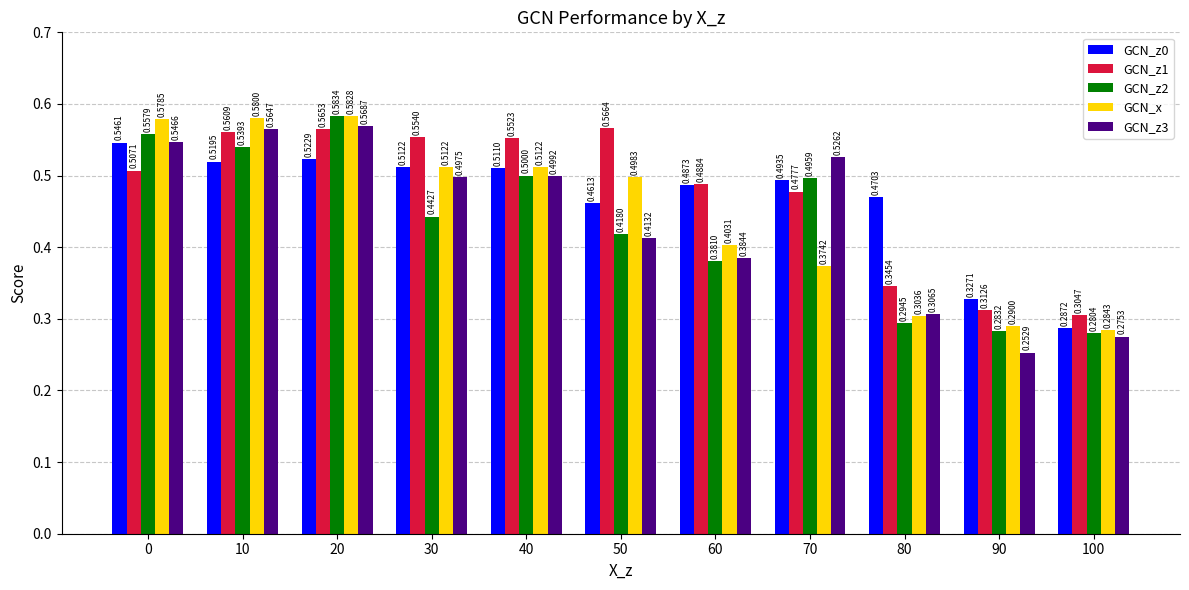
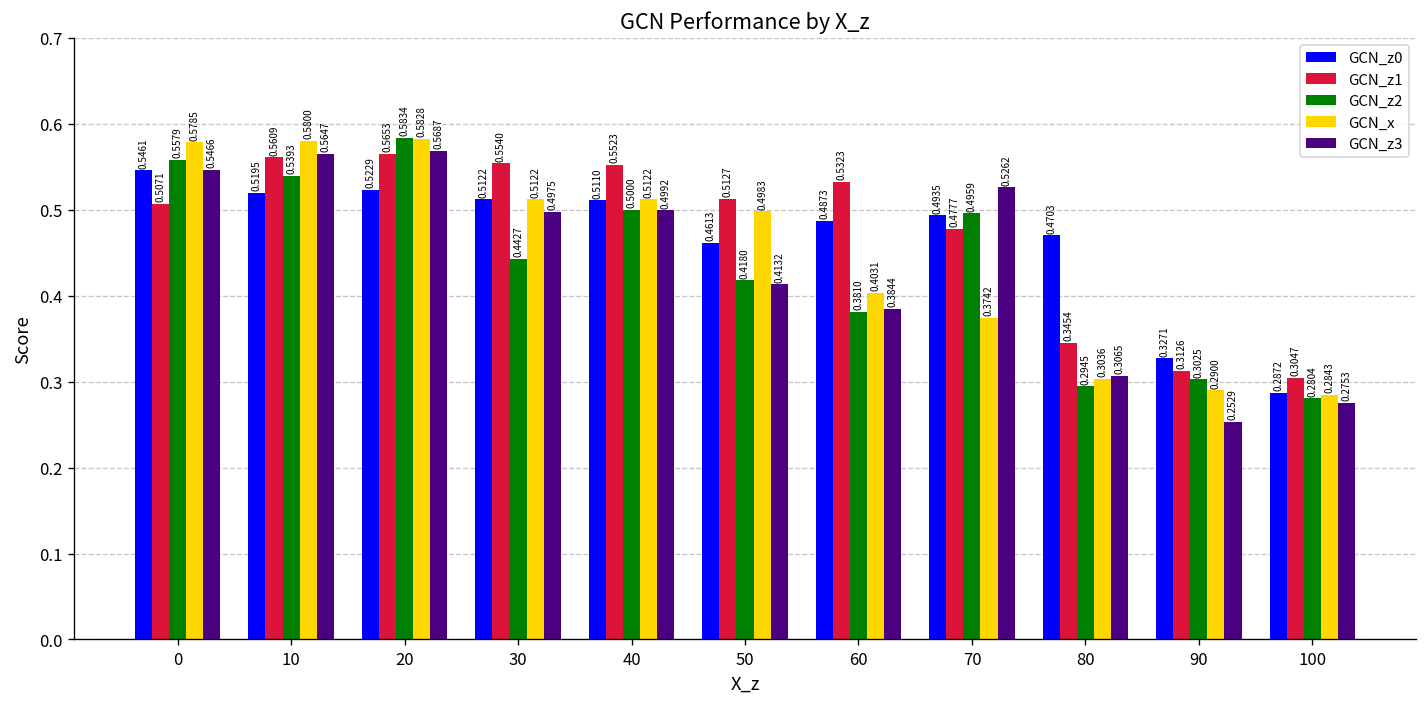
  {
    "GCN_z0": {
      "0": 0.5461,
      "10": 0.5195,
      "20": 0.5229,
      "30": 0.5122,
      "40": 0.5110,
      "50": 0.4613,
      "60": 0.4873,
      "70": 0.4935,
      "80": 0.4703,
      "90": 0.3271,
      "100": 0.2872
    },
    "GCN_z1": {
      "0": 0.5071,
      "10": 0.5609,
      "20": 0.5653,
      "30": 0.5540,
      "40": 0.5523,
-     "50": 0.5664,
-     "60": 0.4884,
+     "50": 0.5127,
+     "60": 0.5323,
      "70": 0.4777,
      "80": 0.3454,
      "90": 0.3126,
      "100": 0.3047
    },
    "GCN_z2": {
      "0": 0.5579,
      "10": 0.5393,
      "20": 0.5834,
      "30": 0.4427,
      "40": 0.5000,
      "50": 0.4180,
      "60": 0.3810,
      "70": 0.4959,
      "80": 0.2945,
-     "90": 0.2832,
+     "90": 0.3025,
      "100": 0.2804
    },
    "GCN_x": {
      "0": 0.5785,
      "10": 0.5800,
      "20": 0.5828,
      "30": 0.5122,
      "40": 0.5122,
      "50": 0.4983,
      "60": 0.4031,
      "70": 0.3742,
      "80": 0.3036,
      "90": 0.2900,
      "100": 0.2843
    },
    "GCN_z3": {
      "0": 0.5466,
      "10": 0.5647,
      "20": 0.5687,
      "30": 0.4975,
      "40": 0.4992,
      "50": 0.4132,
      "60": 0.3844,
      "70": 0.5262,
      "80": 0.3065,
      "90": 0.2529,
      "100": 0.2753
    }
  }
